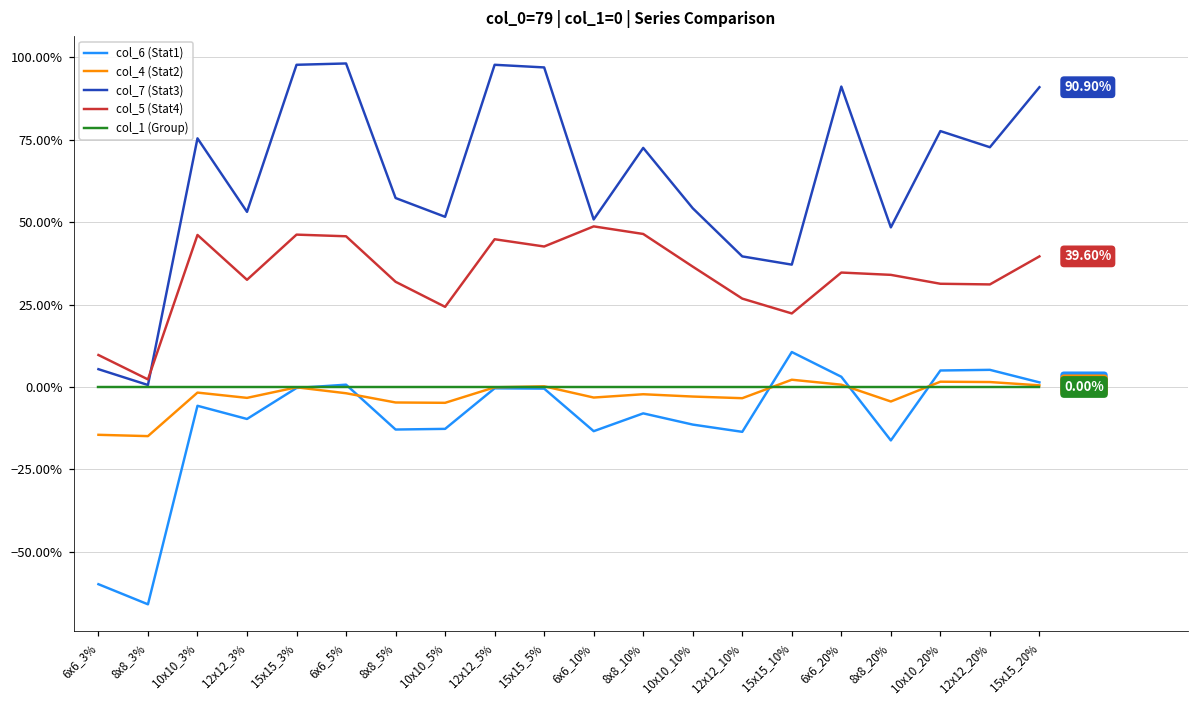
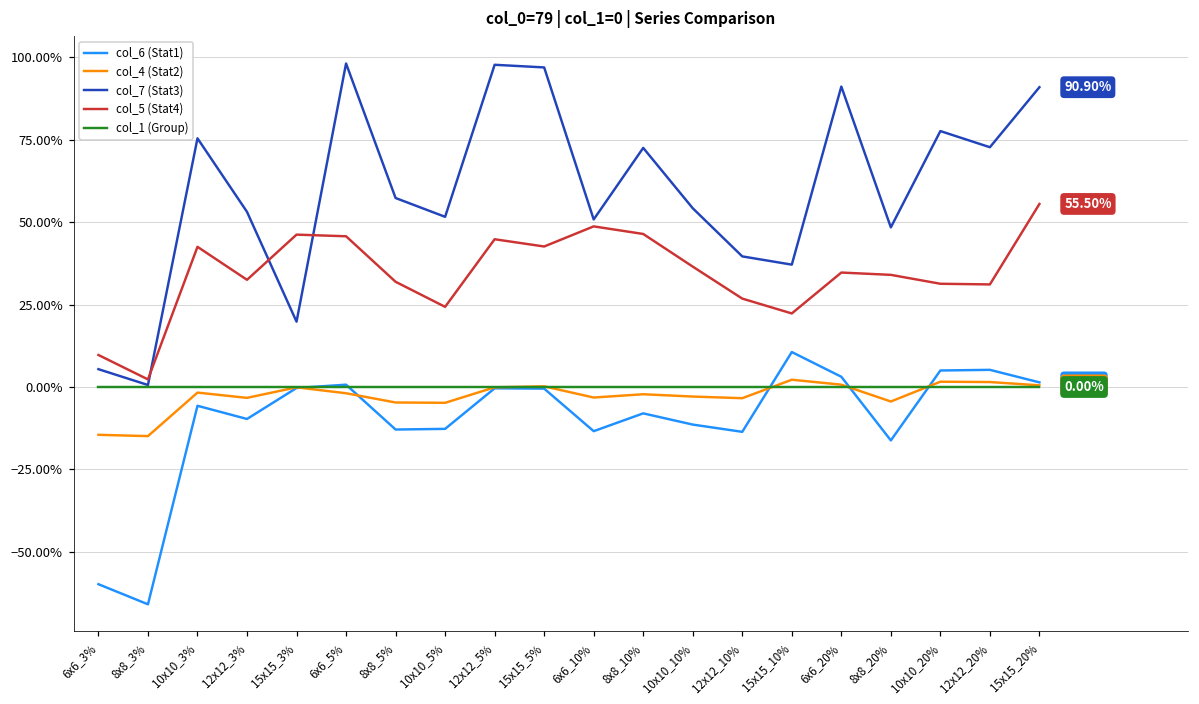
  {
    "col_6 (Stat1)": {
      "6x6_3%": "-60%",
      "8x8_3%": "-66%",
      "10x10_3%": "-6%",
      "12x12_3%": "-10%",
      "8x8_5%": "-13%",
      "10x10_5%": "-13%",
      "6x6_10%": "-13%",
      "8x8_10%": "-8%",
      "10x10_10%": "-11%",
      "12x12_10%": "-14%",
      "15x15_10%": "11%",
      "6x6_20%": "3%",
      "8x8_20%": "-16%",
      "10x10_20%": "5%",
      "12x12_20%": "5%"
    },
    "col_4 (Stat2)": {
      "6x6_3%": "-14%",
      "8x8_3%": "-15%",
      "10x10_3%": "-2%",
      "12x12_3%": "-3%",
      "6x6_5%": "-2%",
      "8x8_5%": "-5%",
      "10x10_5%": "-5%",
      "6x6_10%": "-3%",
      "8x8_10%": "-2%",
      "10x10_10%": "-3%",
      "12x12_10%": "-3%",
      "15x15_10%": "2%",
      "8x8_20%": "-4%",
      "10x10_20%": "2%",
      "12x12_20%": "2%"
    },
    "col_7 (Stat3)": {
      "6x6_3%": "5%",
      "10x10_3%": "75%",
      "12x12_3%": "53%",
-     "15x15_3%": "98%",
+     "15x15_3%": "20%",
      "6x6_5%": "98%",
      "8x8_5%": "57%",
      "10x10_5%": "52%",
      "12x12_5%": "98%",
      "15x15_5%": "97%",
      "6x6_10%": "51%",
      "8x8_10%": "73%",
      "10x10_10%": "54%",
      "12x12_10%": "40%",
      "15x15_10%": "37%",
      "6x6_20%": "91%",
      "8x8_20%": "48%",
      "10x10_20%": "78%",
      "12x12_20%": "73%"
    },
    "col_5 (Stat4)": {
-     "10x10_3%": "46%",
-     "15x15_20%": "39.60%"
+     "10x10_3%": "43%",
+     "15x15_20%": "55.50%"
    },
    "col_1 (Group)": {
      "6x6_3%": "0%",
      "10x10_3%": "0%",
      "12x12_3%": "0%",
      "8x8_5%": "0%",
      "10x10_5%": "0%",
      "6x6_10%": "0%",
      "8x8_10%": "0%",
      "10x10_10%": "0%",
      "12x12_10%": "0%",
      "15x15_10%": "0%",
      "8x8_20%": "0%",
      "10x10_20%": "0%",
      "12x12_20%": "0%"
    }
  }
